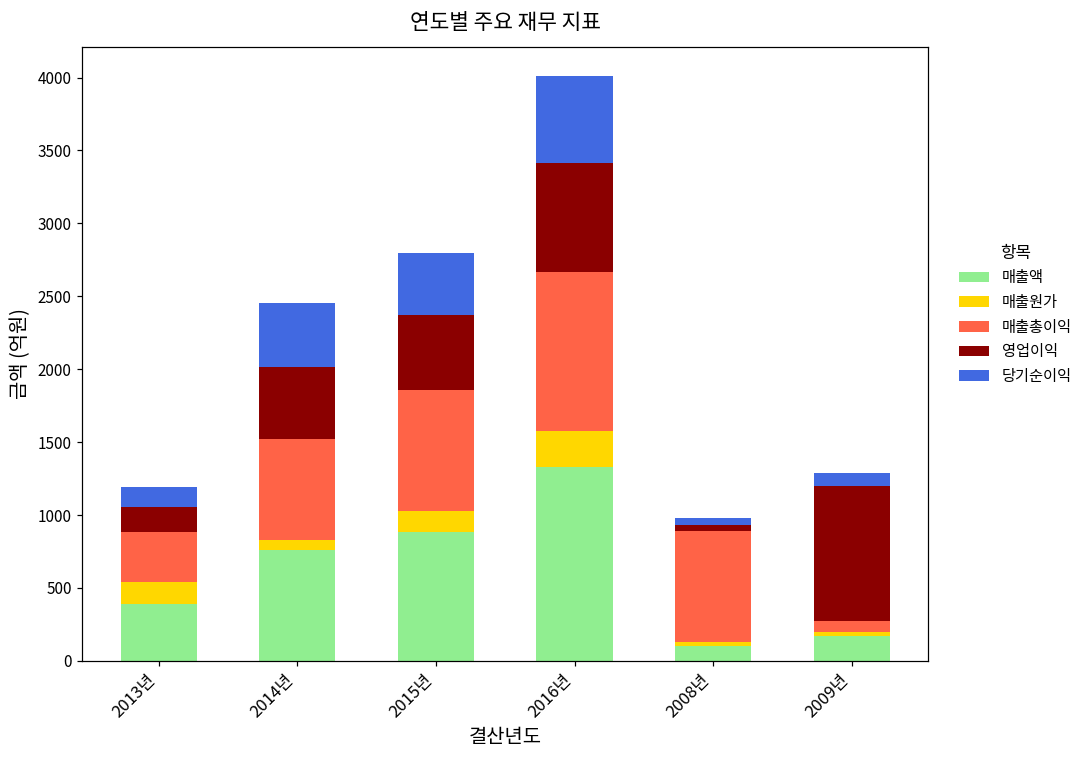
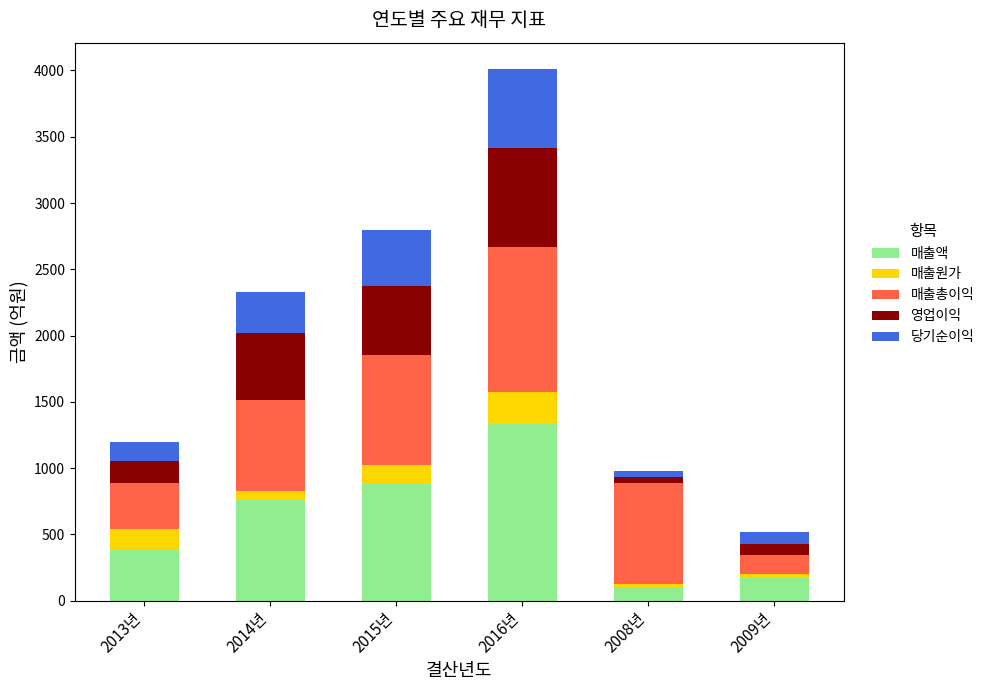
  {
    "매출액": {
      "2013년": 390,
      "2014년": 760,
      "2015년": 890,
      "2016년": 1330,
      "2008년": 100,
      "2009년": 170
    },
    "매출원가": {
      "2013년": 150,
      "2014년": 70,
      "2015년": 140,
      "2016년": 240,
      "2008년": 20,
      "2009년": 30
    },
    "매출총이익": {
      "2013년": 340,
      "2014년": 690,
      "2015년": 830,
      "2016년": 1090,
      "2008년": 760,
-     "2009년": 70
+     "2009년": 150
    },
    "영업이익": {
      "2013년": 170,
      "2014년": 500,
      "2015년": 520,
      "2016년": 750,
      "2008년": 40,
-     "2009년": 930
+     "2009년": 90
    },
    "당기순이익": {
      "2013년": 140,
-     "2014년": 440,
+     "2014년": 310,
      "2015년": 420,
      "2016년": 590,
      "2008년": 50,
      "2009년": 90
    }
  }
